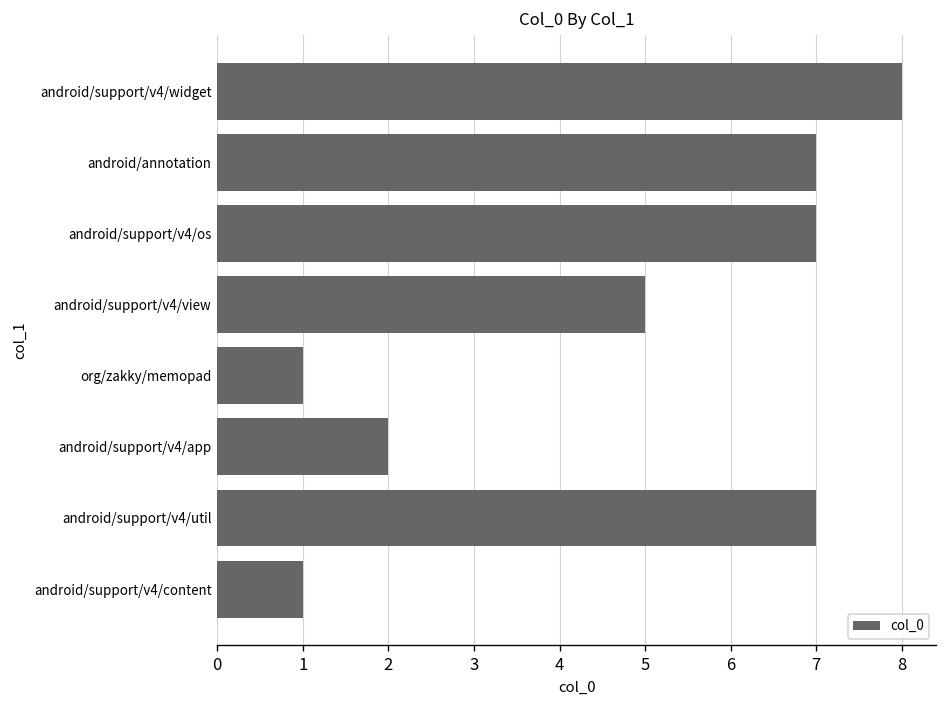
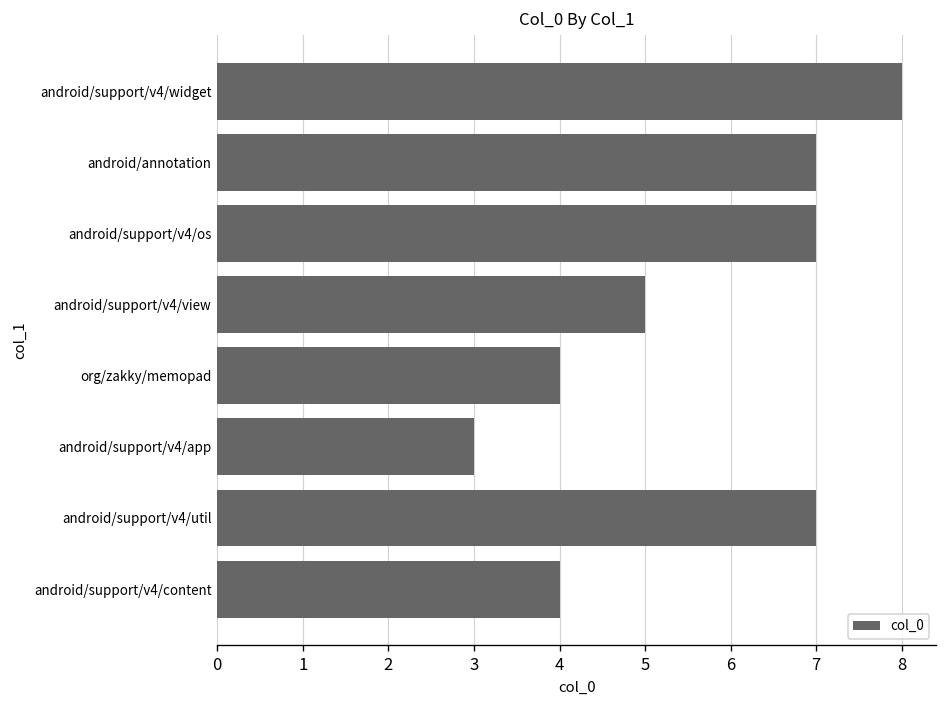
  {
    "android/support/v4/widget": 8,
    "android/annotation": 7,
    "android/support/v4/os": 7,
    "android/support/v4/view": 5,
-   "org/zakky/memopad": 1,
-   "android/support/v4/app": 2,
+   "org/zakky/memopad": 4,
+   "android/support/v4/app": 3,
    "android/support/v4/util": 7,
-   "android/support/v4/content": 1
+   "android/support/v4/content": 4
  }
